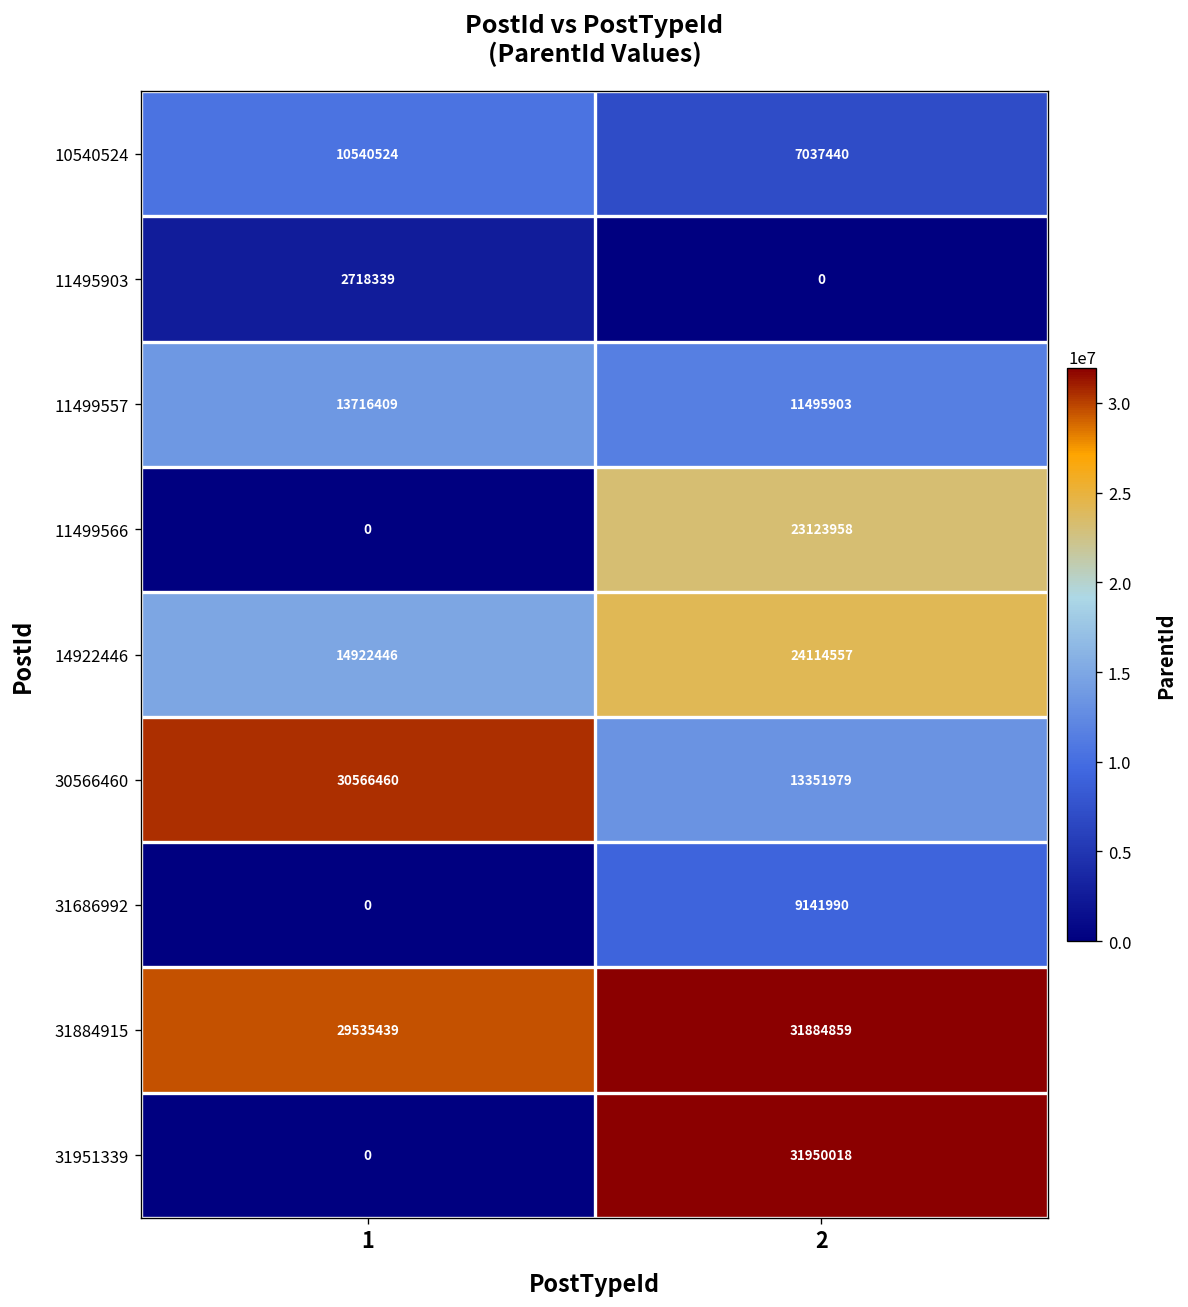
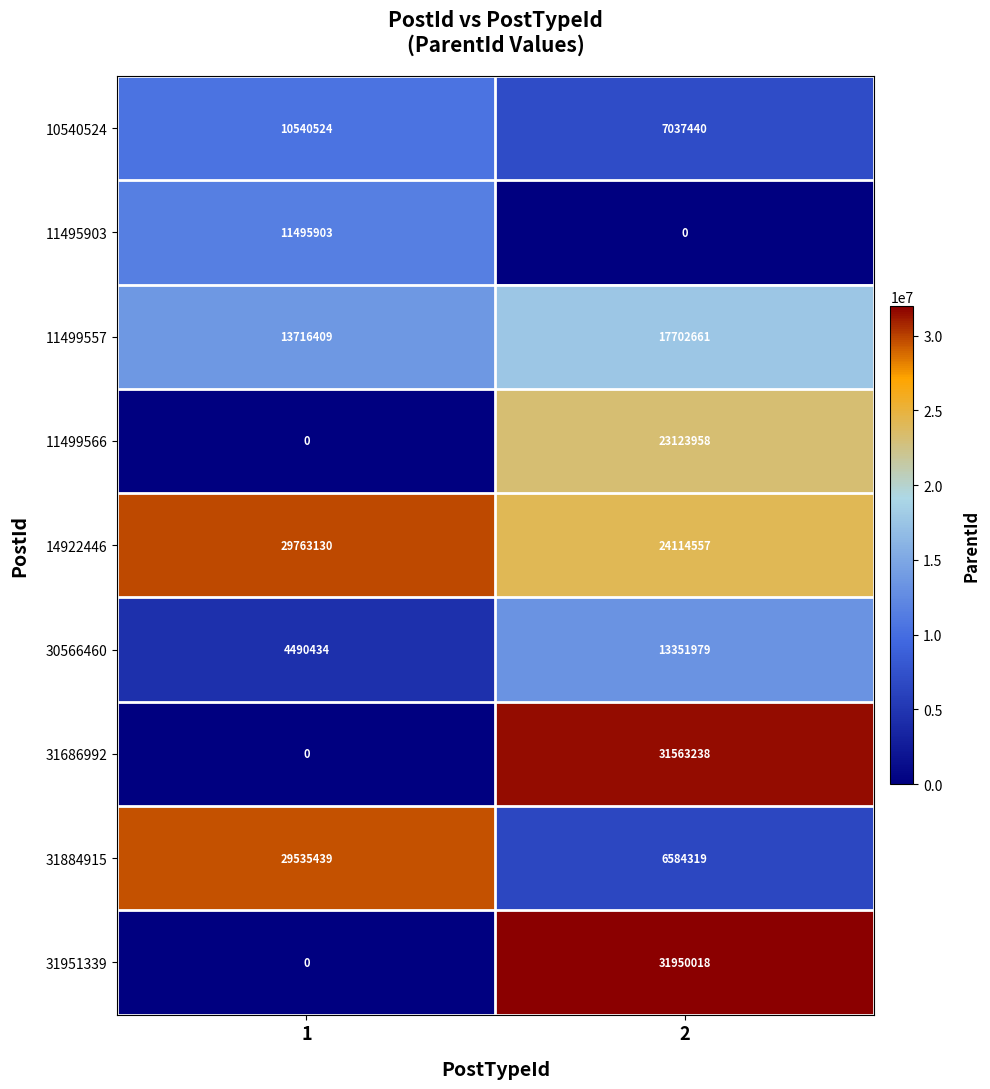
  {
    "10540524": {
      "1": 10540524,
      "2": 7037440
    },
    "11495903": {
-     "1": 2718339,
+     "1": 11495903,
      "2": 0
    },
    "11499557": {
      "1": 13716409,
-     "2": 11495903
+     "2": 17702661
    },
    "11499566": {
      "1": 0,
      "2": 23123958
    },
    "14922446": {
-     "1": 14922446,
+     "1": 29763130,
      "2": 24114557
    },
    "30566460": {
-     "1": 30566460,
+     "1": 4490434,
      "2": 13351979
    },
    "31686992": {
      "1": 0,
-     "2": 9141990
+     "2": 31563238
    },
    "31884915": {
      "1": 29535439,
-     "2": 31884859
+     "2": 6584319
    },
    "31951339": {
      "1": 0,
      "2": 31950018
    }
  }
